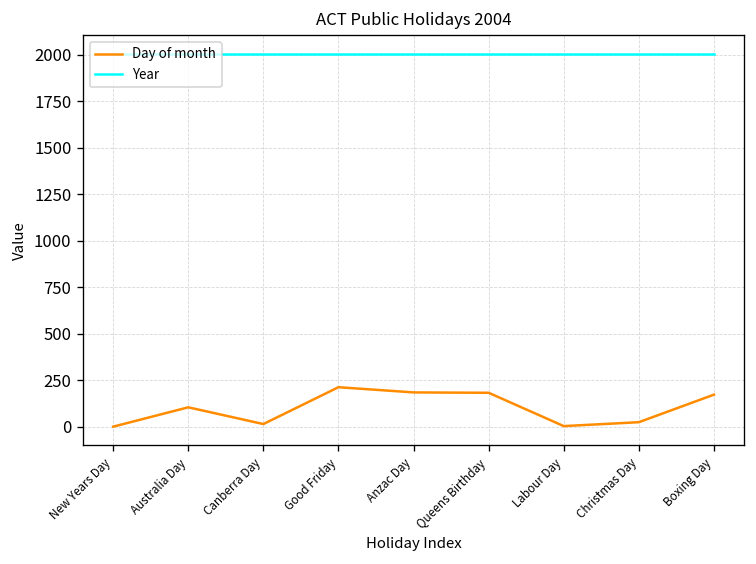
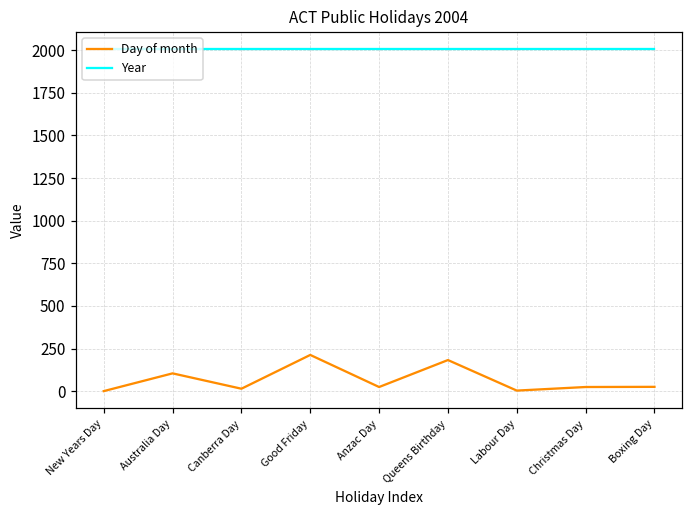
  {
    "Day of month": {
      "New Years Day": 0,
      "Australia Day": 110,
      "Canberra Day": 20,
      "Good Friday": 210,
-     "Anzac Day": 190,
+     "Anzac Day": 30,
      "Queens Birthday": 180,
      "Labour Day": 0,
      "Christmas Day": 30,
-     "Boxing Day": 170
+     "Boxing Day": 30
    },
    "Year": {
      "Canberra Day": 2000,
      "Good Friday": 2000,
      "Anzac Day": 2000,
      "Queens Birthday": 2000,
      "Labour Day": 2000,
      "Christmas Day": 2000,
      "Boxing Day": 2000
    }
  }
